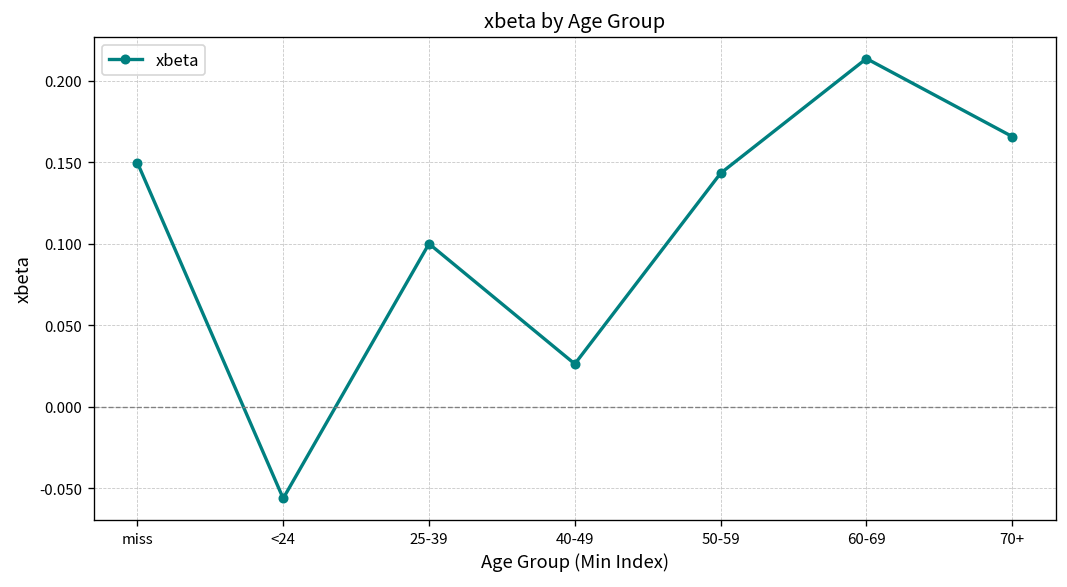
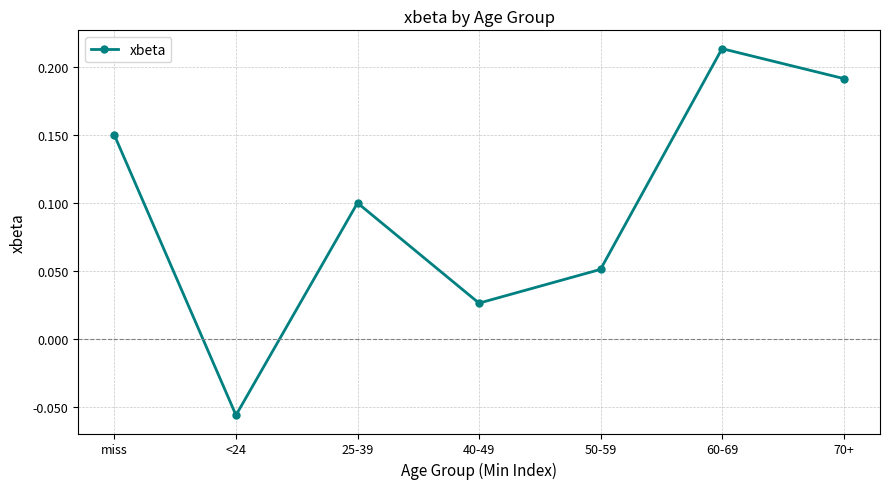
  {
    "miss": 0.150,
    "<24": -0.056,
    "25-39": 0.100,
    "40-49": 0.026,
-   "50-59": 0.143,
+   "50-59": 0.051,
    "60-69": 0.214,
-   "70+": 0.166
+   "70+": 0.192
  }
